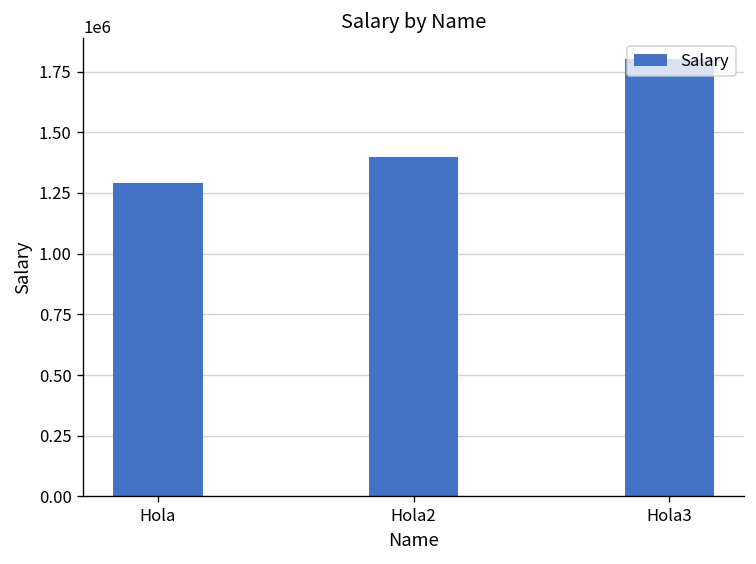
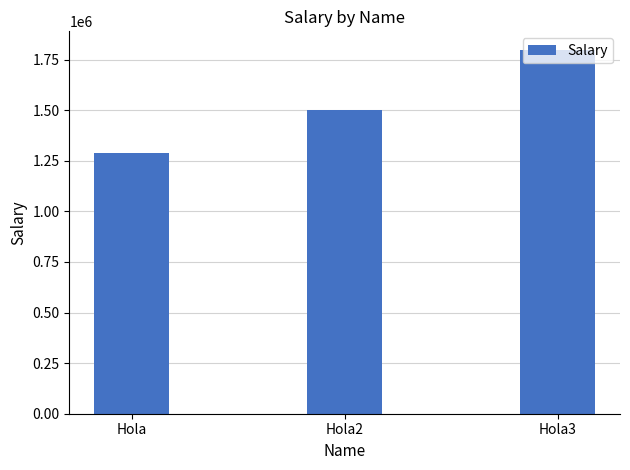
  {
    "Hola": 1290000,
-   "Hola2": 1400000
+   "Hola2": 1500000
  }
